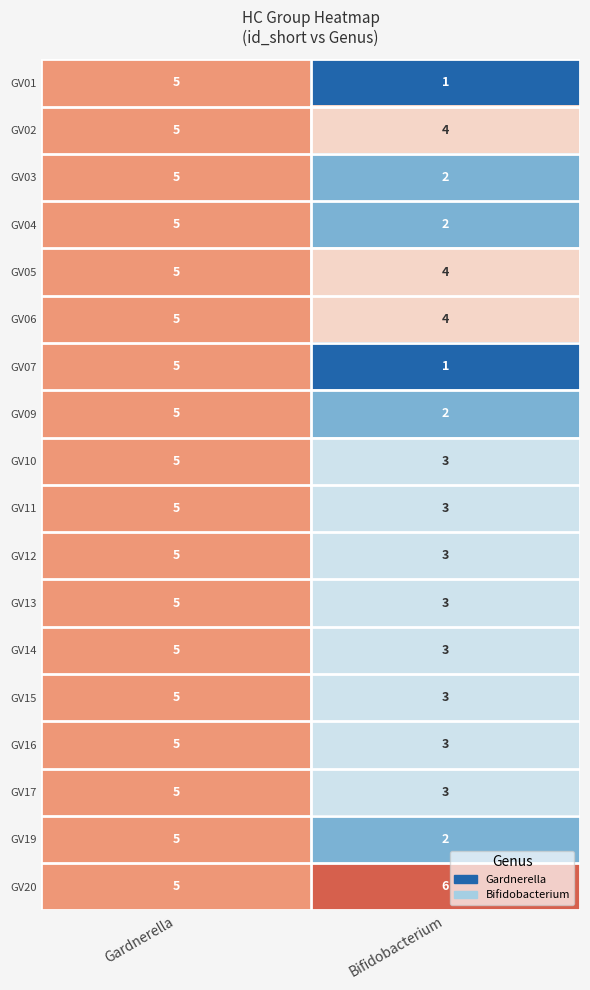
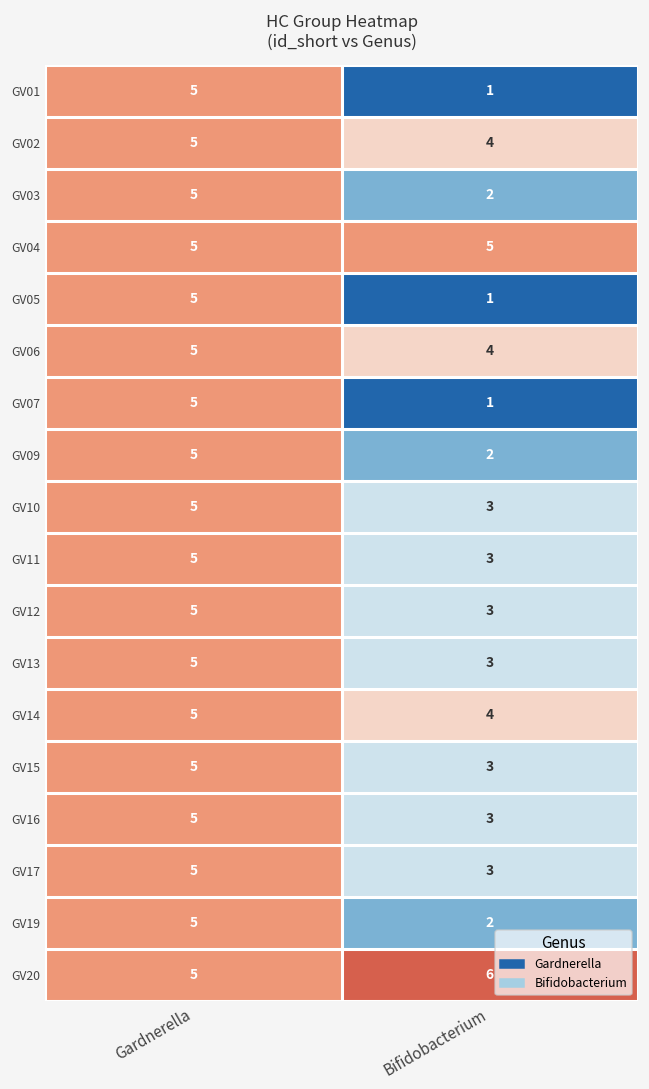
  {
    "GV01": {
      "Gardnerella": 5,
      "Bifidobacterium": 1
    },
    "GV02": {
      "Gardnerella": 5,
      "Bifidobacterium": 4
    },
    "GV03": {
      "Gardnerella": 5,
      "Bifidobacterium": 2
    },
    "GV04": {
      "Gardnerella": 5,
-     "Bifidobacterium": 2
+     "Bifidobacterium": 5
    },
    "GV05": {
      "Gardnerella": 5,
-     "Bifidobacterium": 4
+     "Bifidobacterium": 1
    },
    "GV06": {
      "Gardnerella": 5,
      "Bifidobacterium": 4
    },
    "GV07": {
      "Gardnerella": 5,
      "Bifidobacterium": 1
    },
    "GV09": {
      "Gardnerella": 5,
      "Bifidobacterium": 2
    },
    "GV10": {
      "Gardnerella": 5,
      "Bifidobacterium": 3
    },
    "GV11": {
      "Gardnerella": 5,
      "Bifidobacterium": 3
    },
    "GV12": {
      "Gardnerella": 5,
      "Bifidobacterium": 3
    },
    "GV13": {
      "Gardnerella": 5,
      "Bifidobacterium": 3
    },
    "GV14": {
      "Gardnerella": 5,
-     "Bifidobacterium": 3
+     "Bifidobacterium": 4
    },
    "GV15": {
      "Gardnerella": 5,
      "Bifidobacterium": 3
    },
    "GV16": {
      "Gardnerella": 5,
      "Bifidobacterium": 3
    },
    "GV17": {
      "Gardnerella": 5,
      "Bifidobacterium": 3
    },
    "GV19": {
      "Gardnerella": 5,
      "Bifidobacterium": 2
    },
    "GV20": {
      "Gardnerella": 5,
      "Bifidobacterium": 6
    }
  }
